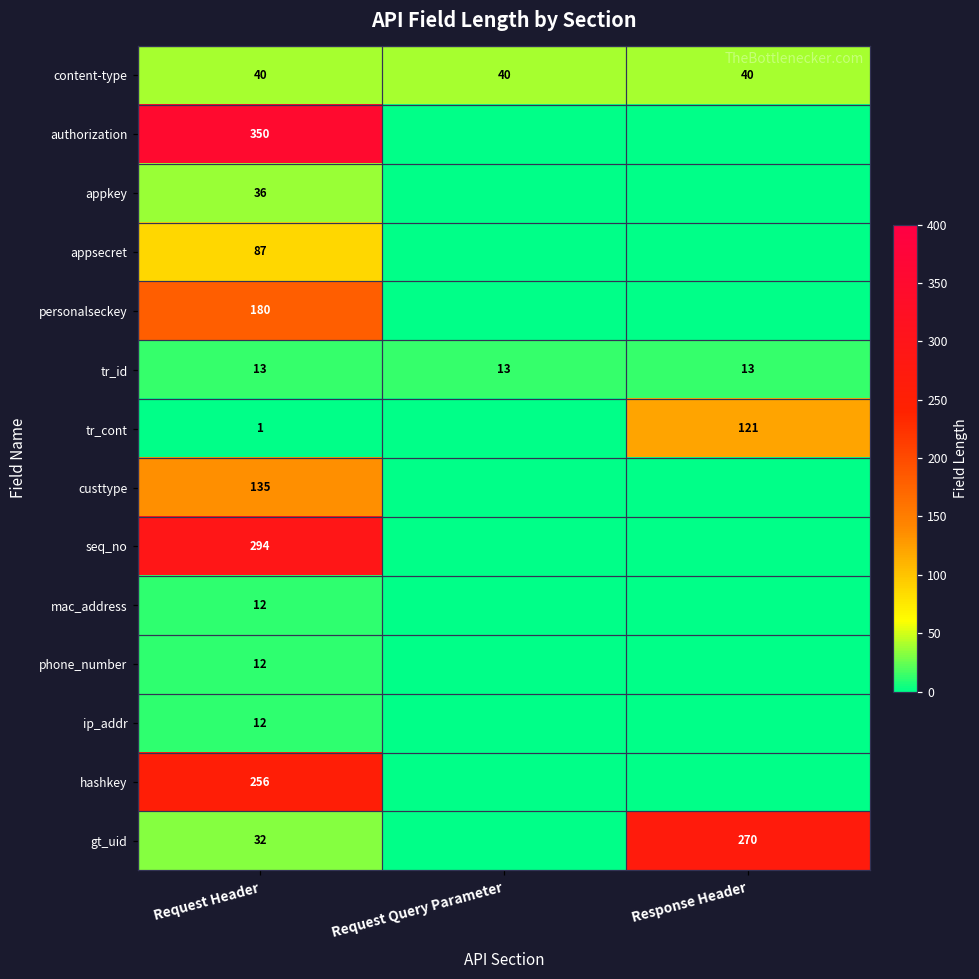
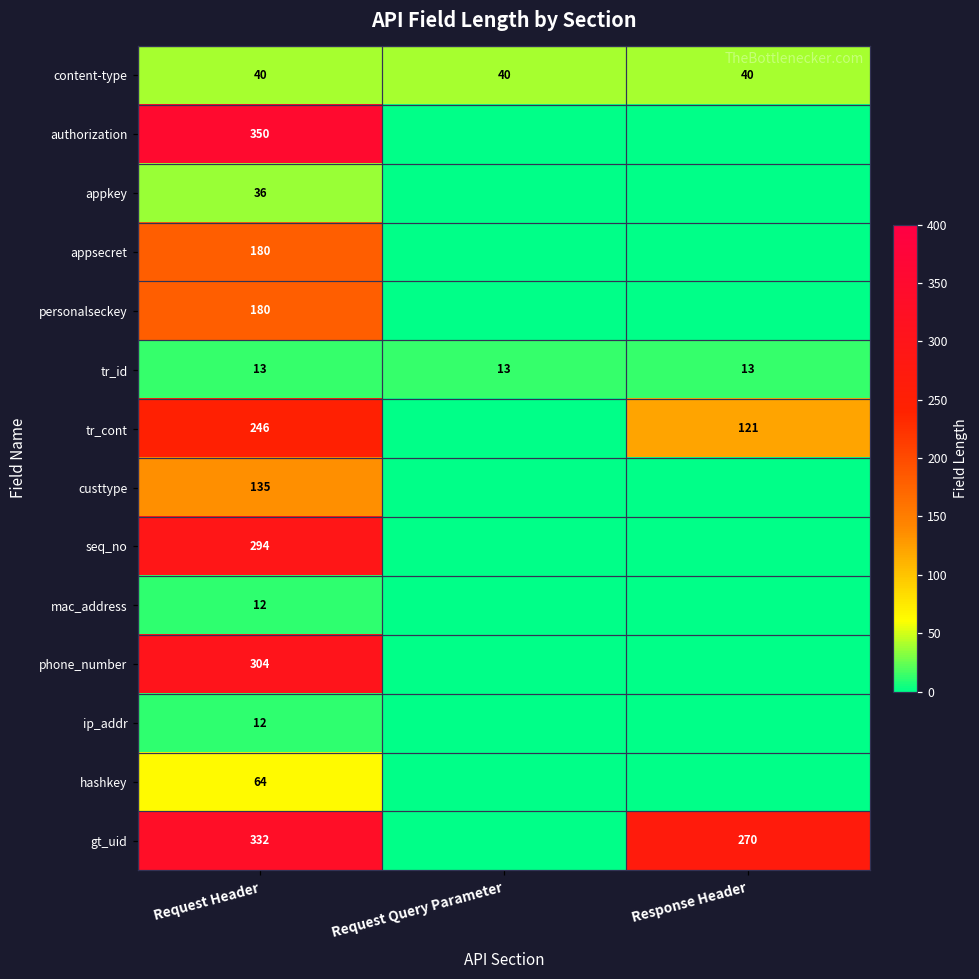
  {
    "content-type": {
      "Request Header": 40,
      "Request Query Parameter": 40
    },
    "authorization": {
      "Request Header": 350
    },
    "appkey": {
      "Request Header": 36
    },
    "appsecret": {
-     "Request Header": 87
+     "Request Header": 180
    },
    "personalseckey": {
      "Request Header": 180
    },
    "tr_id": {
      "Request Header": 13,
      "Request Query Parameter": 13,
      "Response Header": 13
    },
    "tr_cont": {
-     "Request Header": 1,
+     "Request Header": 246,
      "Response Header": 121
    },
    "custtype": {
      "Request Header": 135
    },
    "seq_no": {
      "Request Header": 294
    },
    "mac_address": {
      "Request Header": 12
    },
    "phone_number": {
-     "Request Header": 12
+     "Request Header": 304
    },
    "ip_addr": {
      "Request Header": 12
    },
    "hashkey": {
-     "Request Header": 256
+     "Request Header": 64
    },
    "gt_uid": {
-     "Request Header": 32,
+     "Request Header": 332,
      "Response Header": 270
    }
  }
